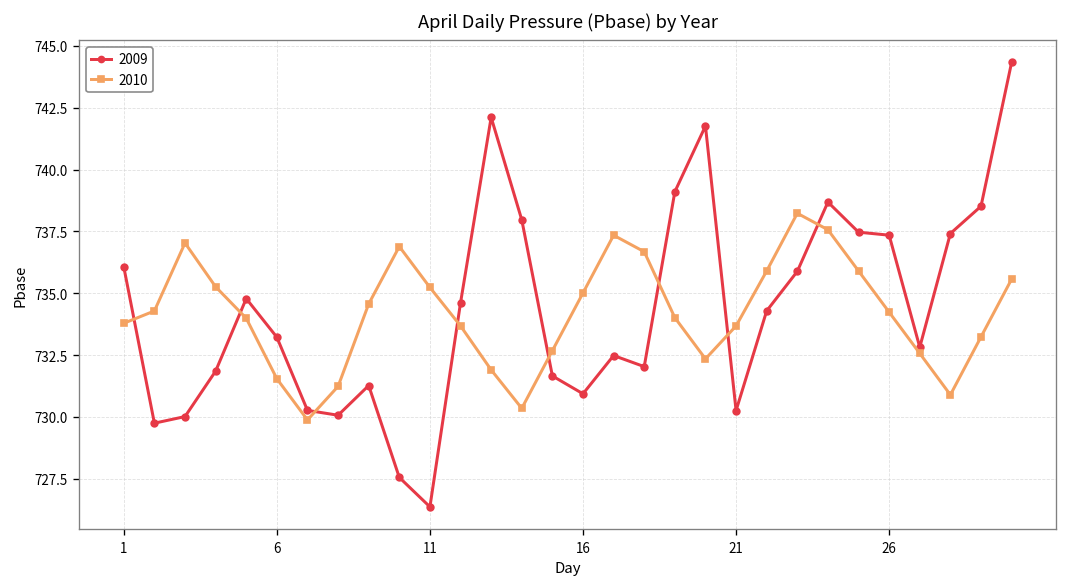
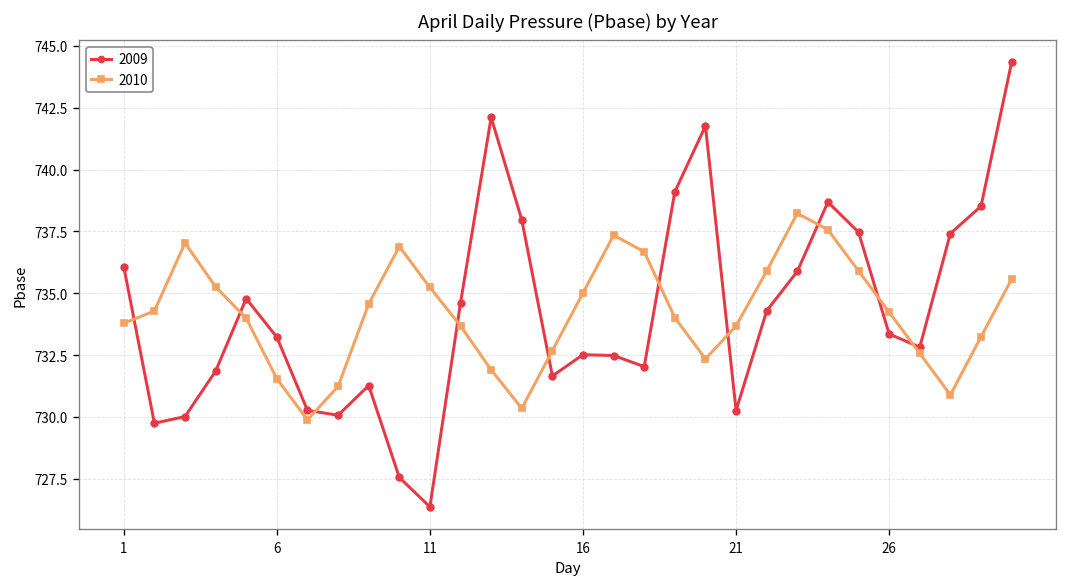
  {
    "2009": {
      "1": 736.1,
      "6": 733.2,
      "11": 726.4,
-     "16": 730.9,
+     "16": 732.5,
      "21": 730.3,
-     "26": 737.3
+     "26": 733.4
    },
    "2010": {
      "1": 733.8,
      "6": 731.5,
      "11": 735.2,
      "16": 735.0,
      "21": 733.7,
      "26": 734.2
    }
  }
